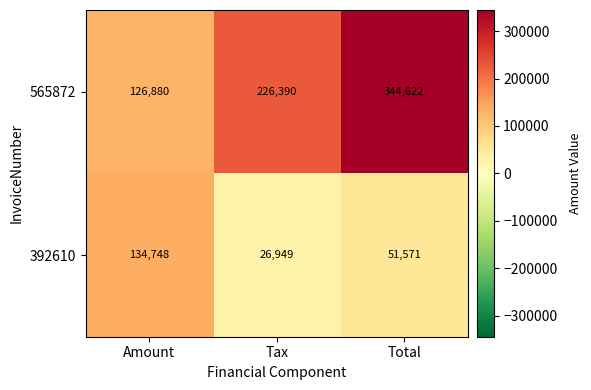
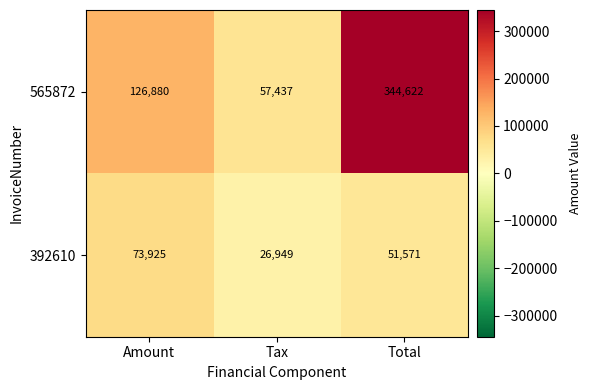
  {
    "565872": {
      "Amount": "126,880",
-     "Tax": "226,390",
+     "Tax": "57,437",
      "Total": "344,622"
    },
    "392610": {
-     "Amount": "134,748",
+     "Amount": "73,925",
      "Tax": "26,949",
      "Total": "51,571"
    }
  }
